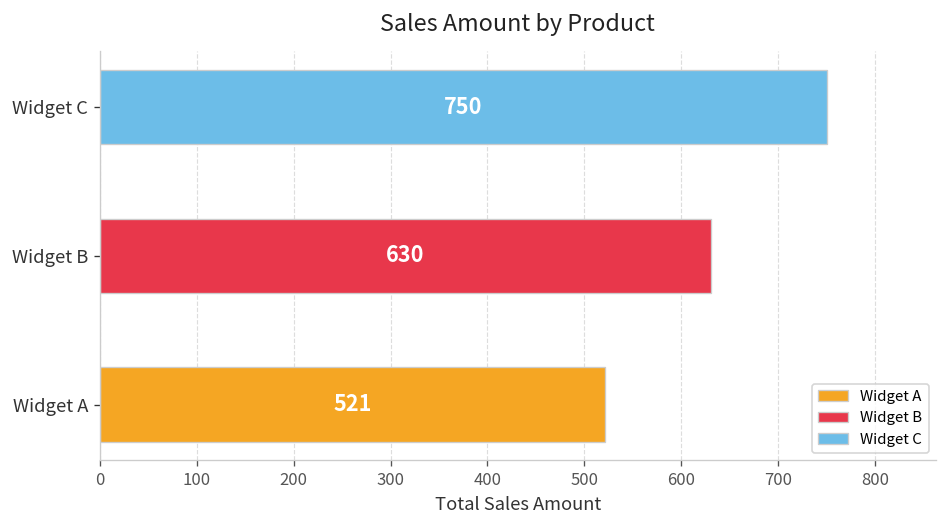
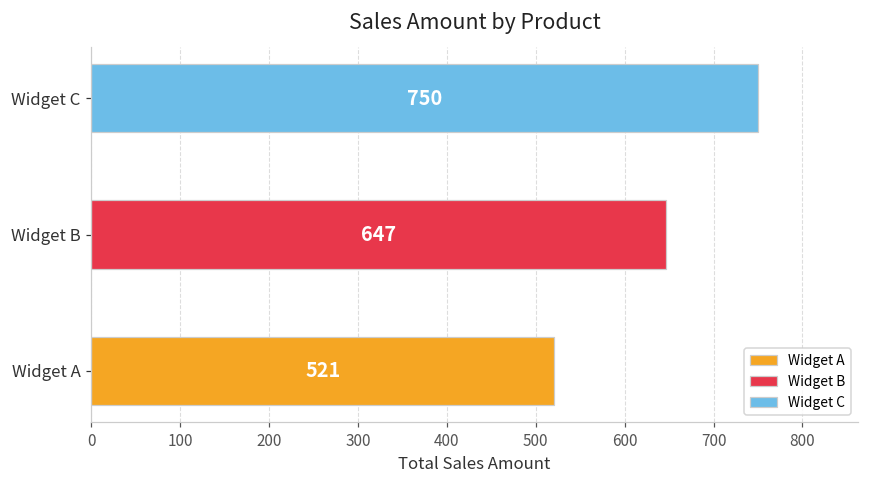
  {
    "Widget C": 750,
-   "Widget B": 630,
+   "Widget B": 647,
    "Widget A": 521
  }
